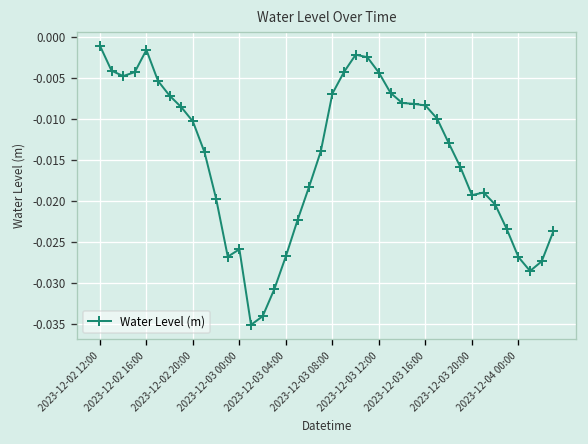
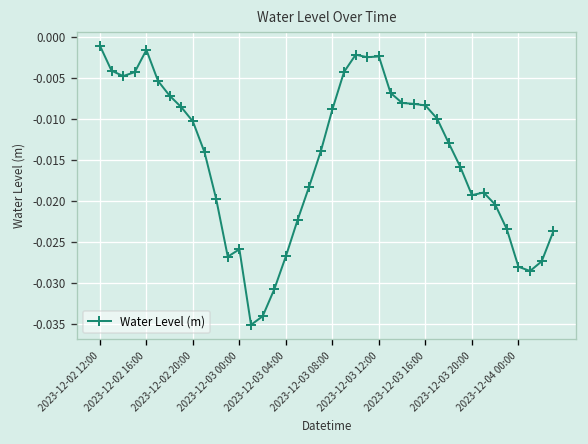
  {
    "2023-12-02 12:00": -0.001,
    "2023-12-02 16:00": -0.002,
    "2023-12-02 20:00": -0.010,
    "2023-12-03 00:00": -0.026,
    "2023-12-03 04:00": -0.027,
-   "2023-12-03 08:00": -0.007,
-   "2023-12-03 12:00": -0.004,
+   "2023-12-03 08:00": -0.009,
+   "2023-12-03 12:00": -0.002,
    "2023-12-03 16:00": -0.008,
    "2023-12-03 20:00": -0.019,
-   "2023-12-04 00:00": -0.027
+   "2023-12-04 00:00": -0.028
  }
